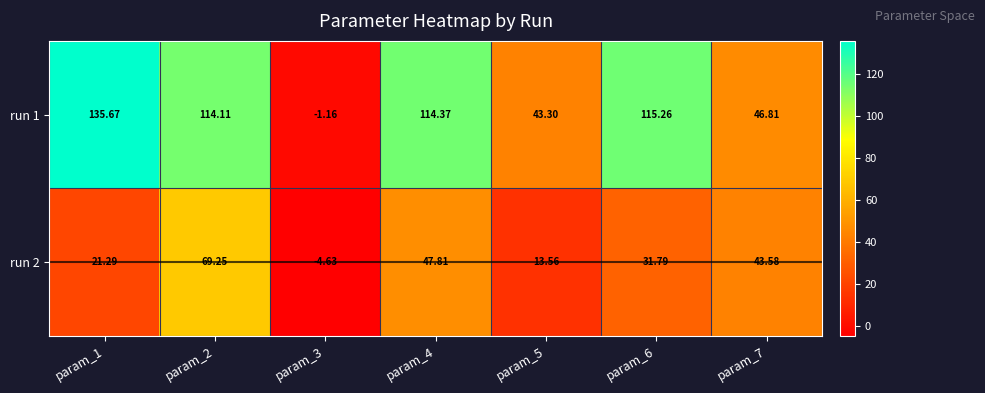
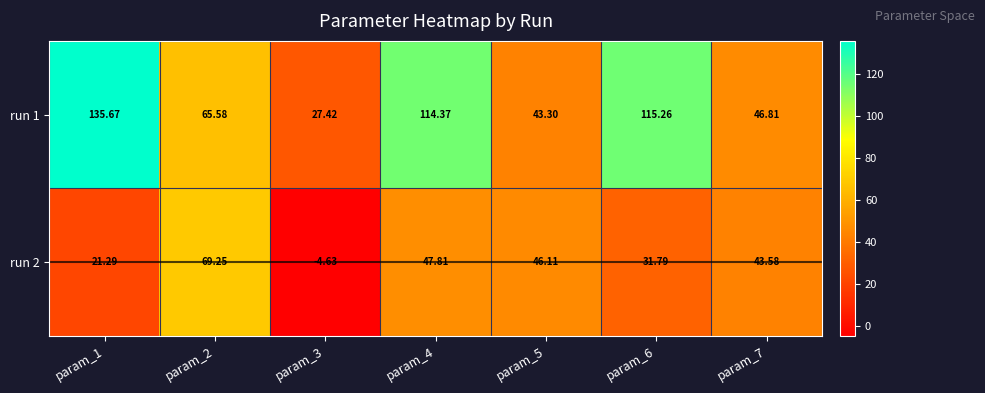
  {
    "run 1": {
      "param_1": 135.67,
-     "param_2": 114.11,
-     "param_3": -1.16,
+     "param_2": 65.58,
+     "param_3": 27.42,
      "param_4": 114.37,
      "param_5": 43.30,
      "param_6": 115.26,
      "param_7": 46.81
    },
    "run 2": {
      "param_1": 21.29,
      "param_2": 69.25,
      "param_3": -4.63,
      "param_4": 47.81,
-     "param_5": 13.56,
+     "param_5": 46.11,
      "param_6": 31.79,
      "param_7": 43.58
    }
  }
